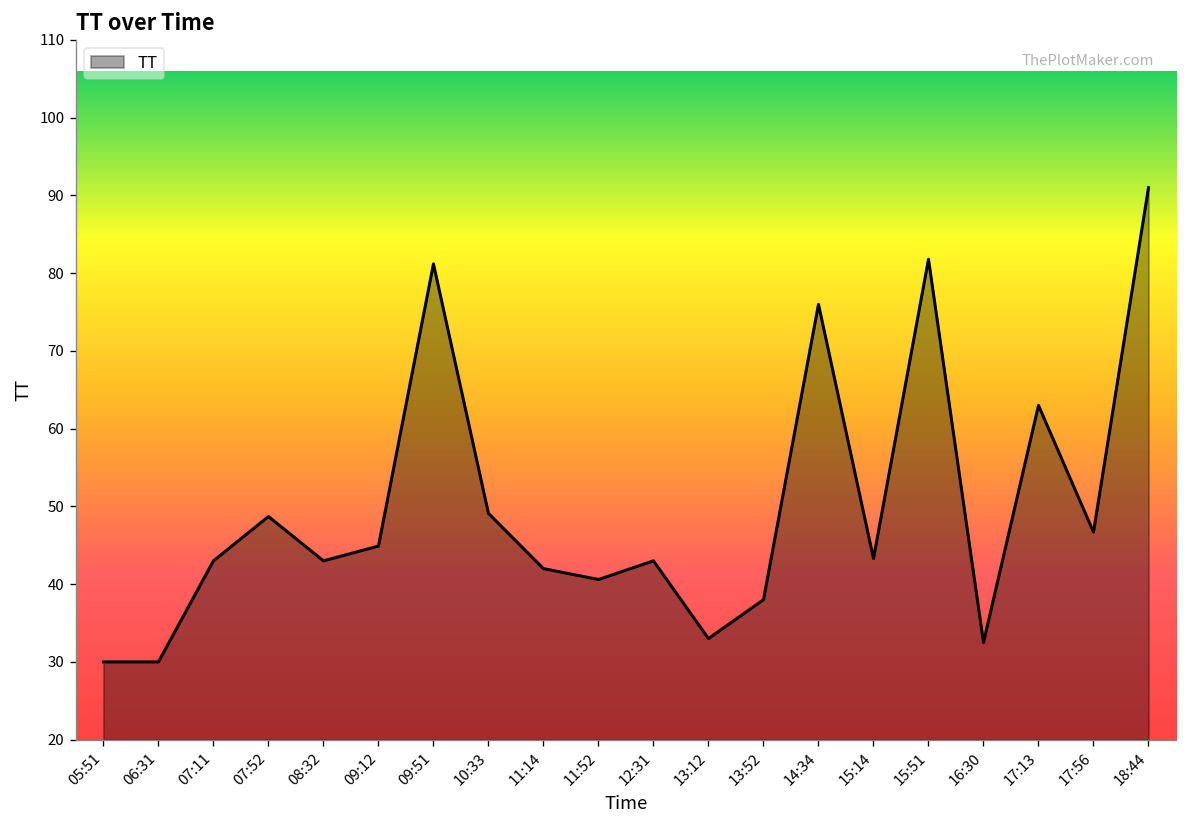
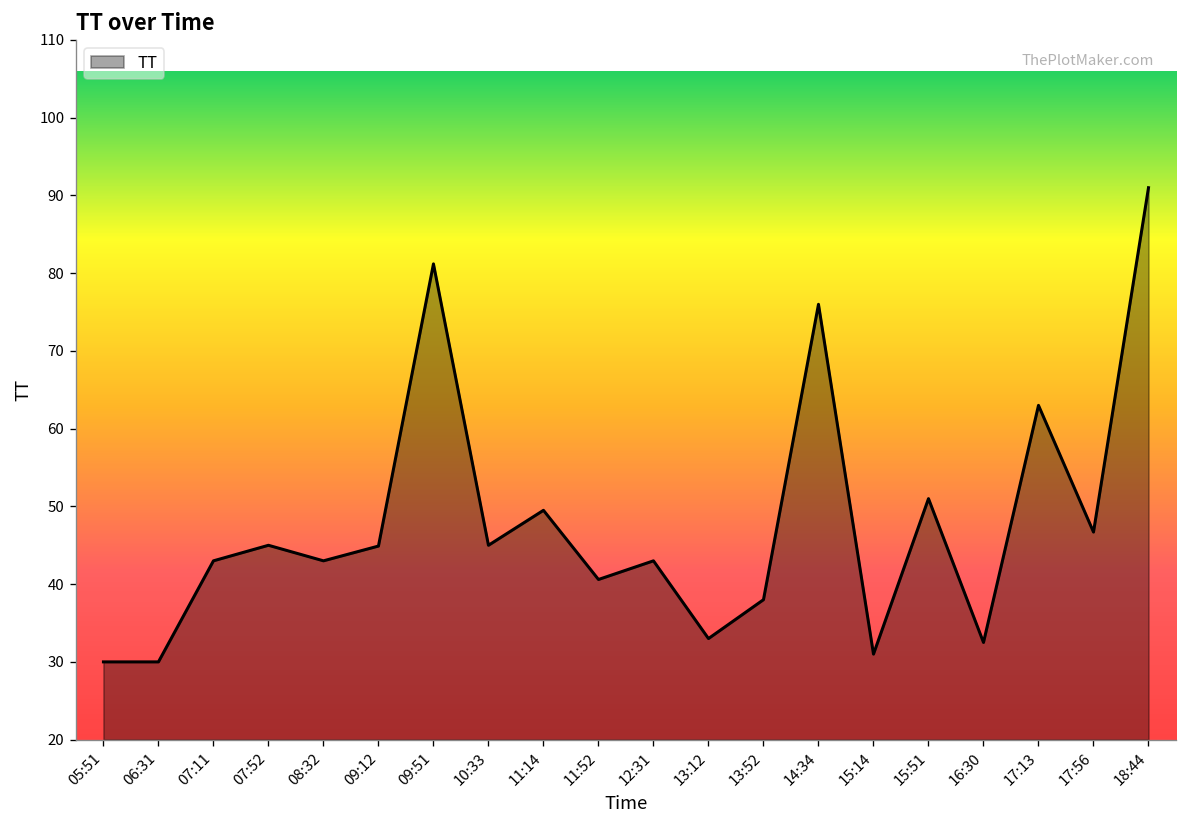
  {
    "05:51": 30,
    "06:31": 30,
    "07:11": 43,
-   "07:52": 49,
+   "07:52": 45,
    "08:32": 43,
    "09:12": 45,
    "09:51": 81,
-   "10:33": 49,
-   "11:14": 42,
+   "10:33": 45,
+   "11:14": 50,
    "11:52": 41,
    "12:31": 43,
    "13:12": 33,
    "13:52": 38,
    "14:34": 76,
-   "15:14": 43,
-   "15:51": 82,
+   "15:14": 31,
+   "15:51": 51,
    "16:30": 33,
    "17:13": 63,
    "17:56": 47,
    "18:44": 91
  }
